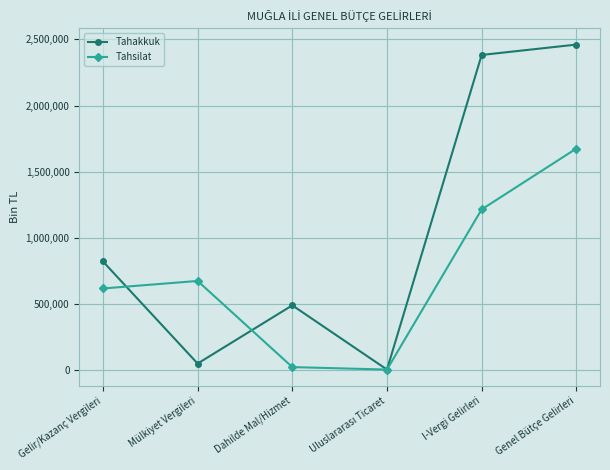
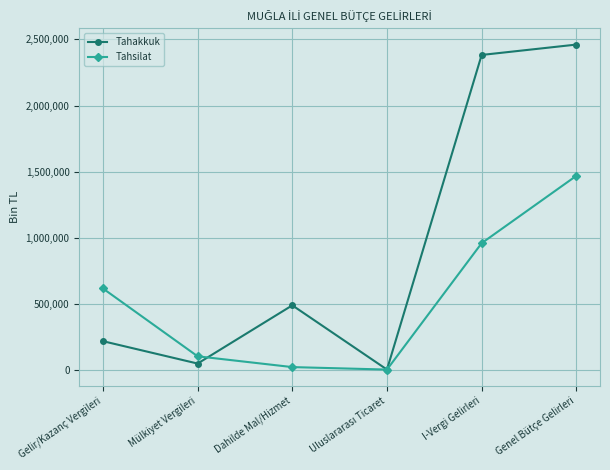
  {
    "Tahakkuk": {
-     "Gelir/Kazanç Vergileri": "820,000",
+     "Gelir/Kazanç Vergileri": "220,000",
      "Mülkiyet Vergileri": "50,000",
      "Dahilde Mal/Hizmet": "490,000",
      "I-Vergi Gelirleri": "2,380,000",
      "Genel Bütçe Gelirleri": "2,460,000"
    },
    "Tahsilat": {
      "Gelir/Kazanç Vergileri": "620,000",
-     "Mülkiyet Vergileri": "670,000",
+     "Mülkiyet Vergileri": "100,000",
      "Dahilde Mal/Hizmet": "20,000",
-     "I-Vergi Gelirleri": "1,210,000",
-     "Genel Bütçe Gelirleri": "1,670,000"
+     "I-Vergi Gelirleri": "960,000",
+     "Genel Bütçe Gelirleri": "1,470,000"
    }
  }
